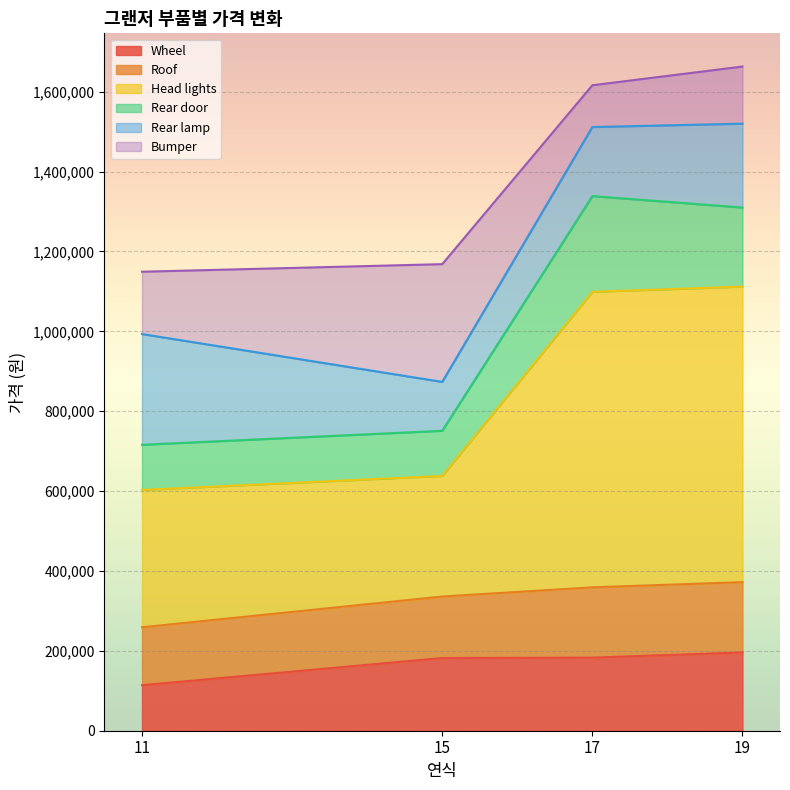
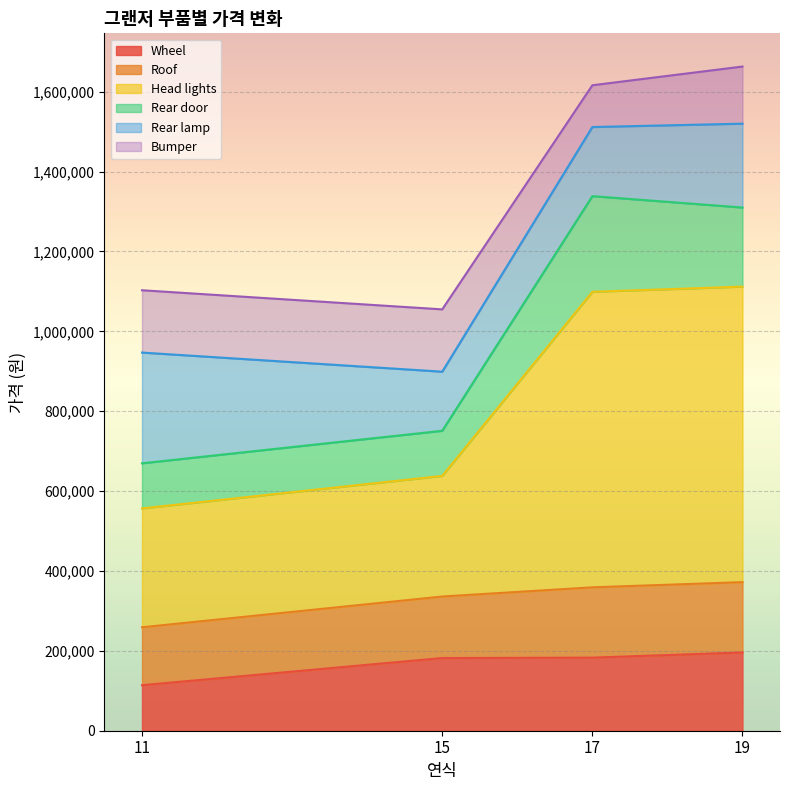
  {
    "Head lights": {
-     "11": "340,000",
+     "11": "300,000",
      "15": "300,000",
      "17": "740,000",
      "19": "740,000"
    },
    "Rear door": {
      "11": "110,000",
      "15": "110,000",
      "17": "240,000",
      "19": "200,000"
    },
    "Rear lamp": {
      "11": "280,000",
-     "15": "120,000",
+     "15": "150,000",
      "17": "170,000",
      "19": "210,000"
    },
    "Bumper": {
      "11": "160,000",
-     "15": "290,000",
+     "15": "160,000",
      "17": "100,000",
      "19": "140,000"
    }
  }
